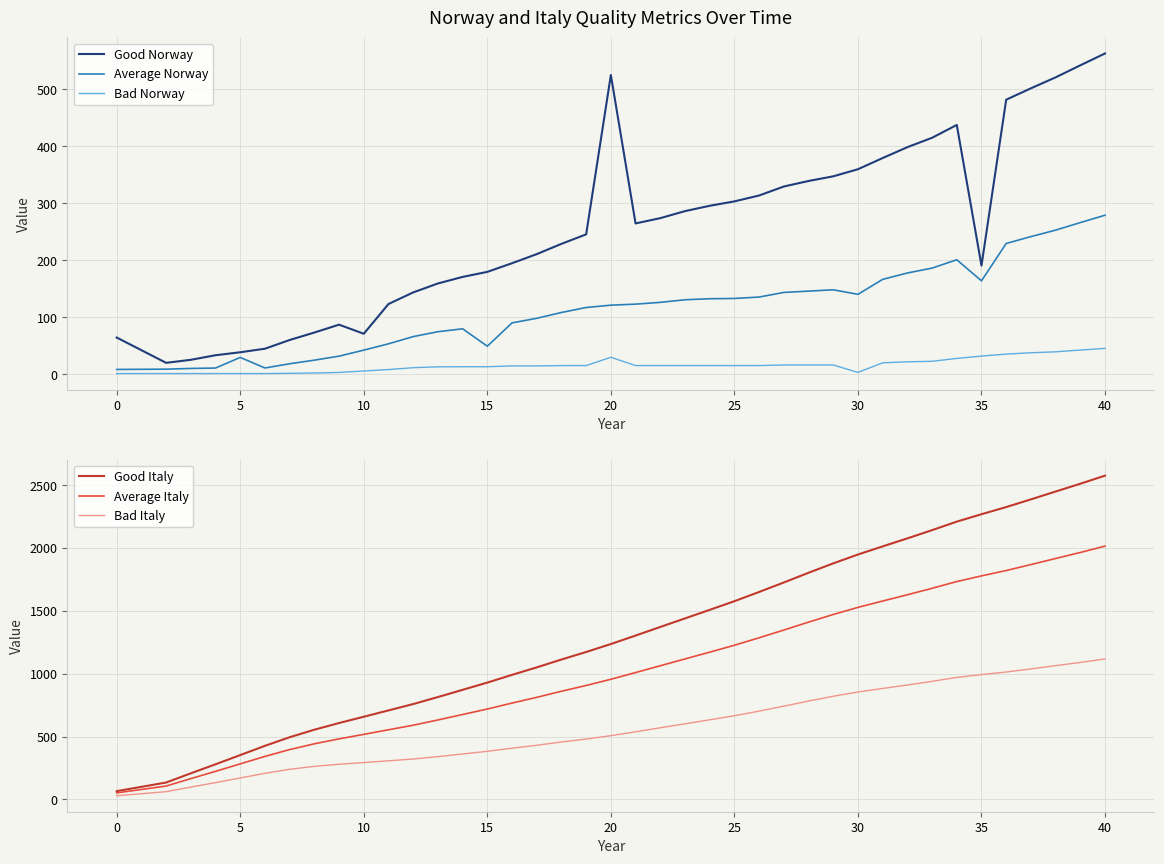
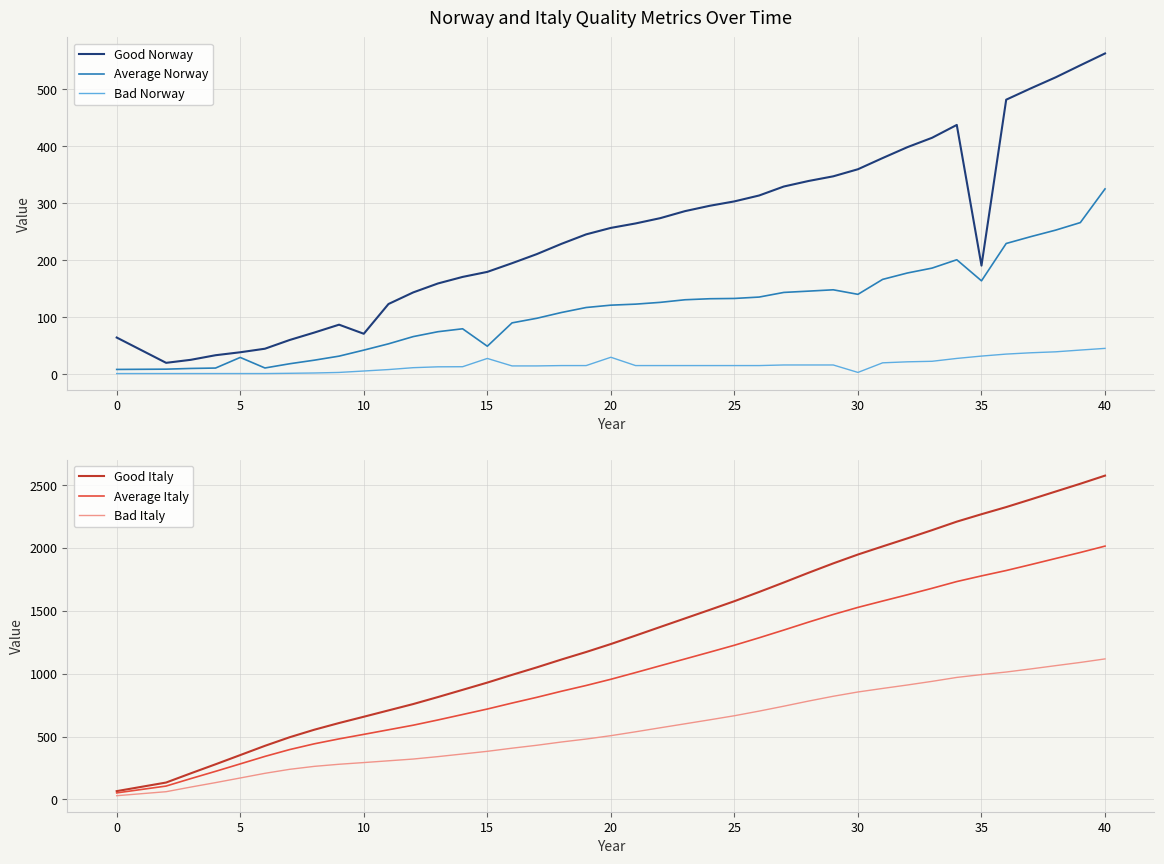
  {
    "Norway and Italy Quality Metrics Over Time": {
      "Good Norway": {
        "0": 60,
        "5": 40,
        "10": 70,
        "15": 180,
-       "20": 530,
+       "20": 260,
        "25": 300,
        "30": 360,
        "35": 190,
        "40": 560
      },
      "Average Norway": {
        "0": 10,
        "5": 30,
        "10": 40,
        "15": 50,
        "20": 120,
        "25": 130,
        "30": 140,
        "35": 160,
-       "40": 280
+       "40": 330
      },
      "Bad Norway": {
        "0": 0,
        "5": 0,
        "10": 10,
-       "15": 10,
+       "15": 30,
        "20": 30,
        "25": 20,
        "30": 0,
        "35": 30,
        "40": 50
      }
    }
  }
